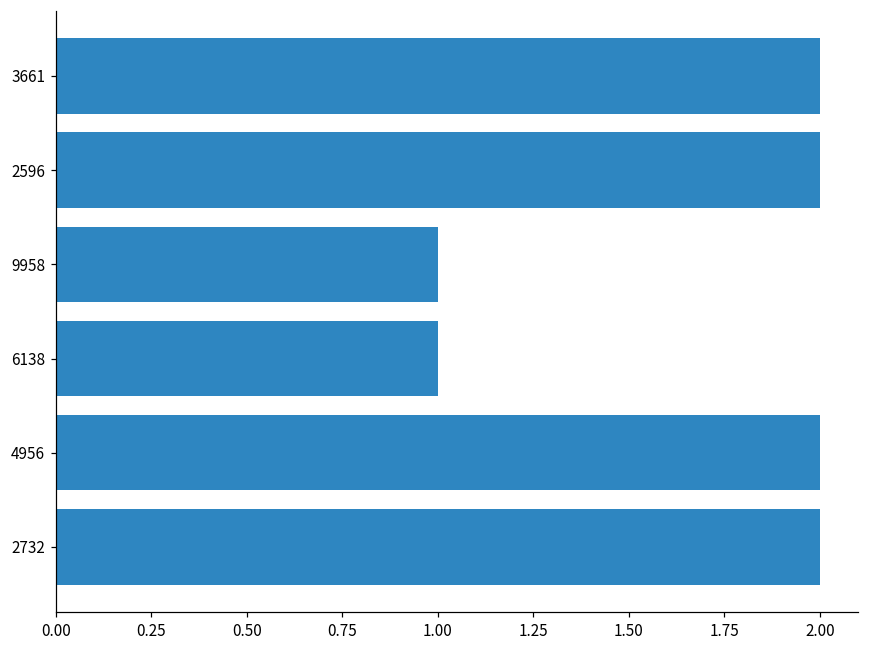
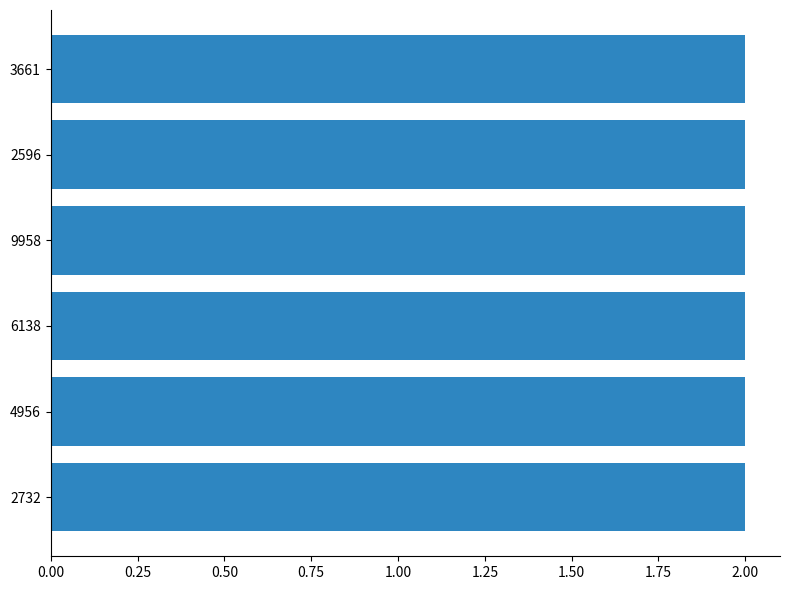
  {
    "3661": 2,
    "2596": 2,
-   "9958": 1,
-   "6138": 1,
+   "9958": 2,
+   "6138": 2,
    "4956": 2,
    "2732": 2
  }
